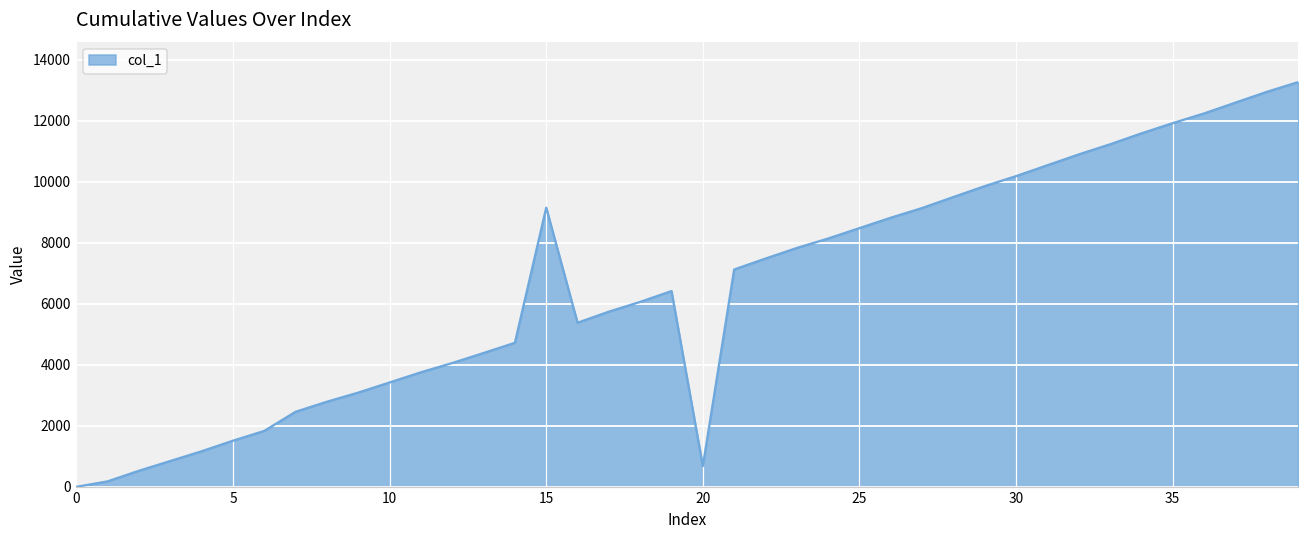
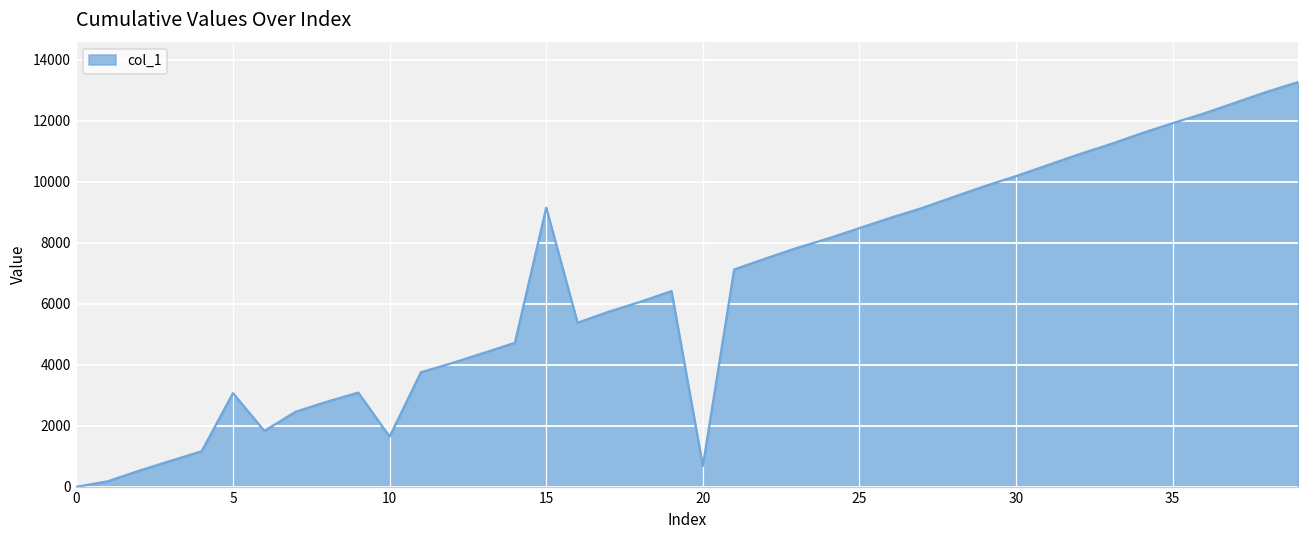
  {
    "0": 0,
-   "5": 1500,
-   "10": 3400,
+   "5": 3100,
+   "10": 1600,
    "15": 9100,
    "20": 700,
    "25": 8500,
    "30": 10200,
    "35": 11900
  }
